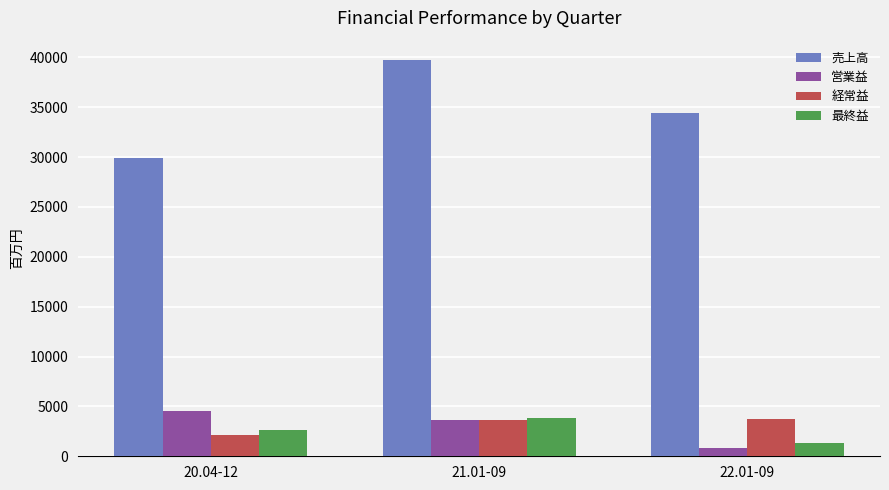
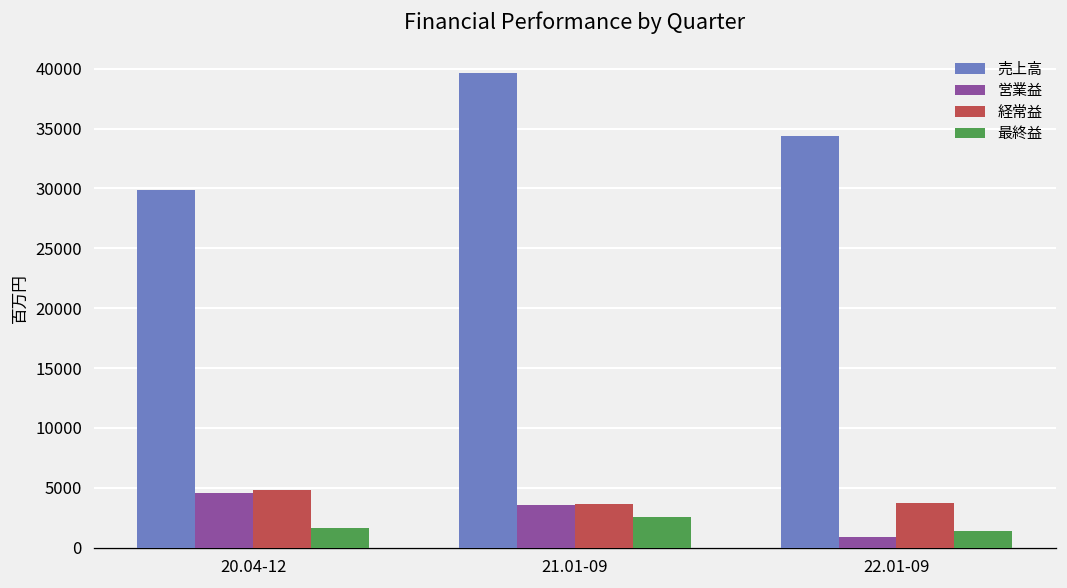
  {
    "売上高": {
      "20.04-12": 30000,
      "21.01-09": 40000,
      "22.01-09": 34000
    },
    "営業益": {
      "20.04-12": 5000,
      "21.01-09": 4000,
      "22.01-09": 1000
    },
    "経常益": {
-     "20.04-12": 2000,
+     "20.04-12": 5000,
      "21.01-09": 4000,
      "22.01-09": 4000
    },
    "最終益": {
-     "20.04-12": 3000,
-     "21.01-09": 4000,
+     "20.04-12": 2000,
+     "21.01-09": 3000,
      "22.01-09": 1000
    }
  }
